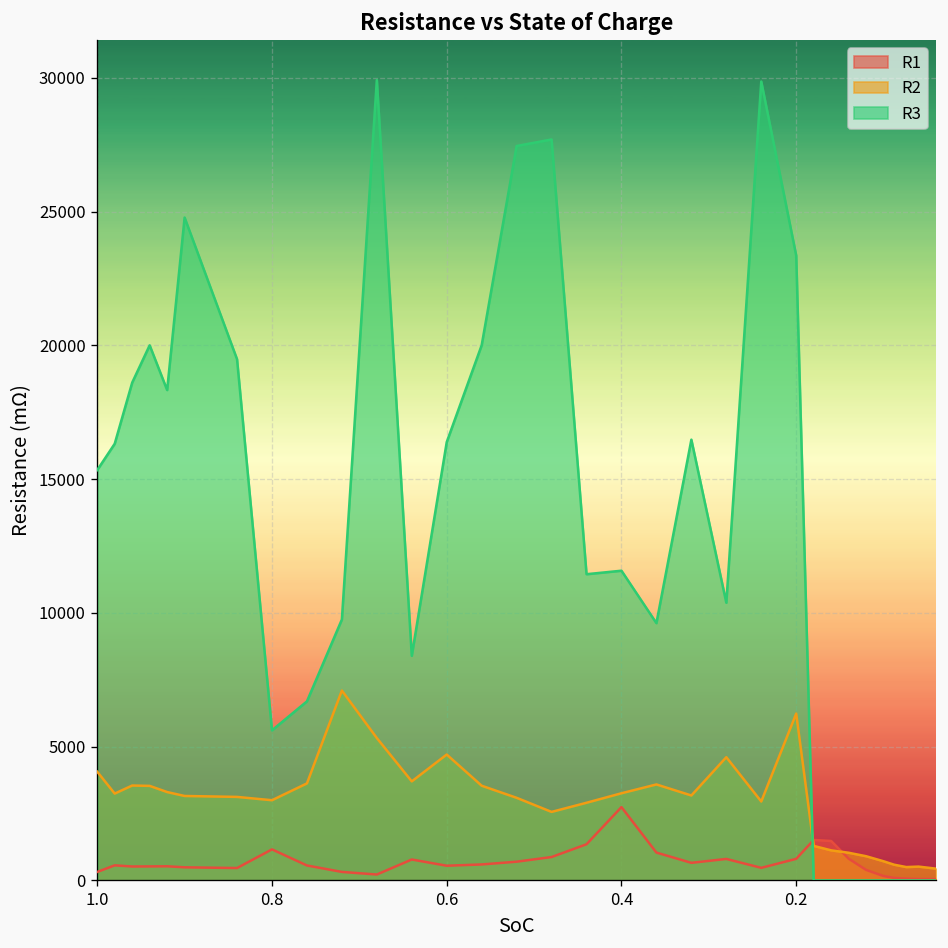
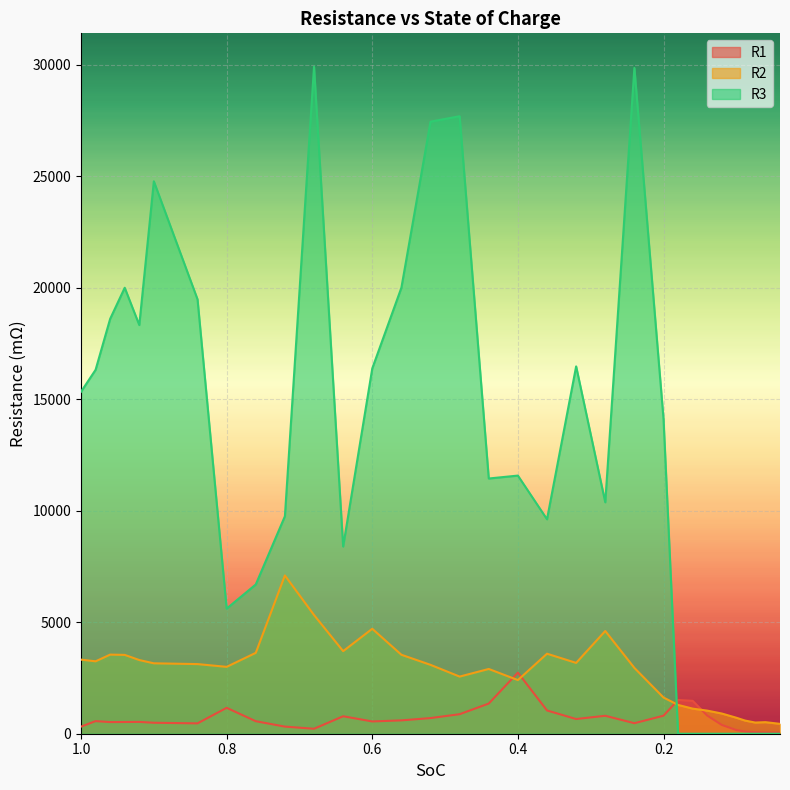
  {
    "R1": {
      "1.0": 300,
      "0.8": 1200,
      "0.6": 600,
      "0.4": 2700,
      "0.2": 800
    },
    "R2": {
-     "1.0": 4100,
+     "1.0": 3300,
      "0.8": 3000,
      "0.6": 4700,
-     "0.4": 3300,
-     "0.2": 6200
+     "0.4": 2400,
+     "0.2": 1600
    },
    "R3": {
      "1.0": 15300,
      "0.8": 5600,
      "0.6": 16400,
      "0.4": 11600,
-     "0.2": 23400
+     "0.2": 14100
    }
  }
